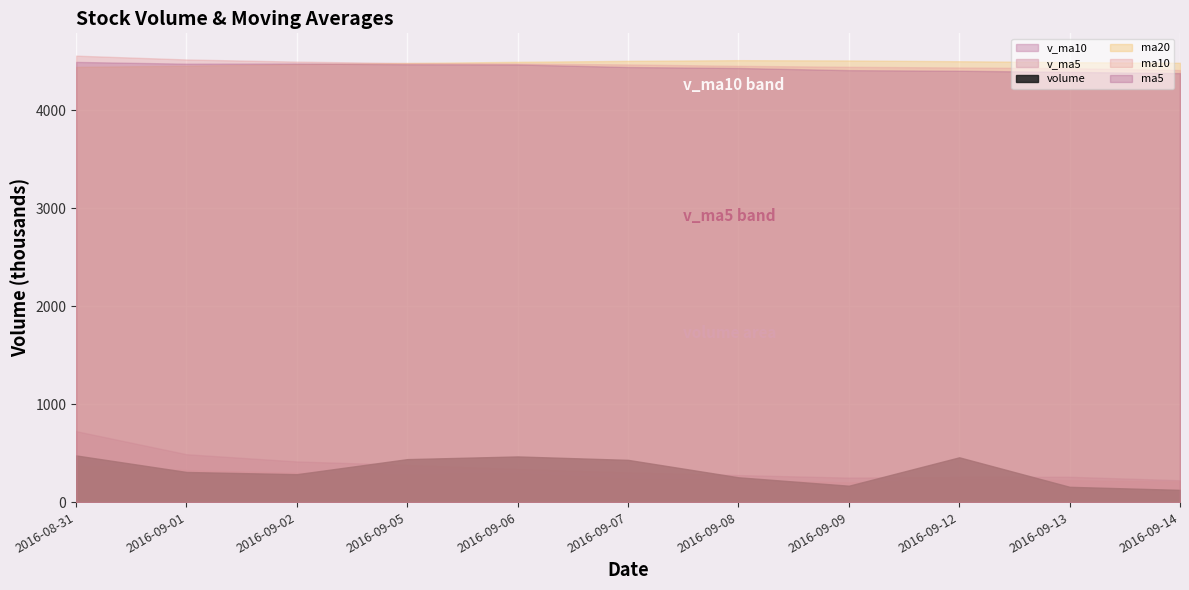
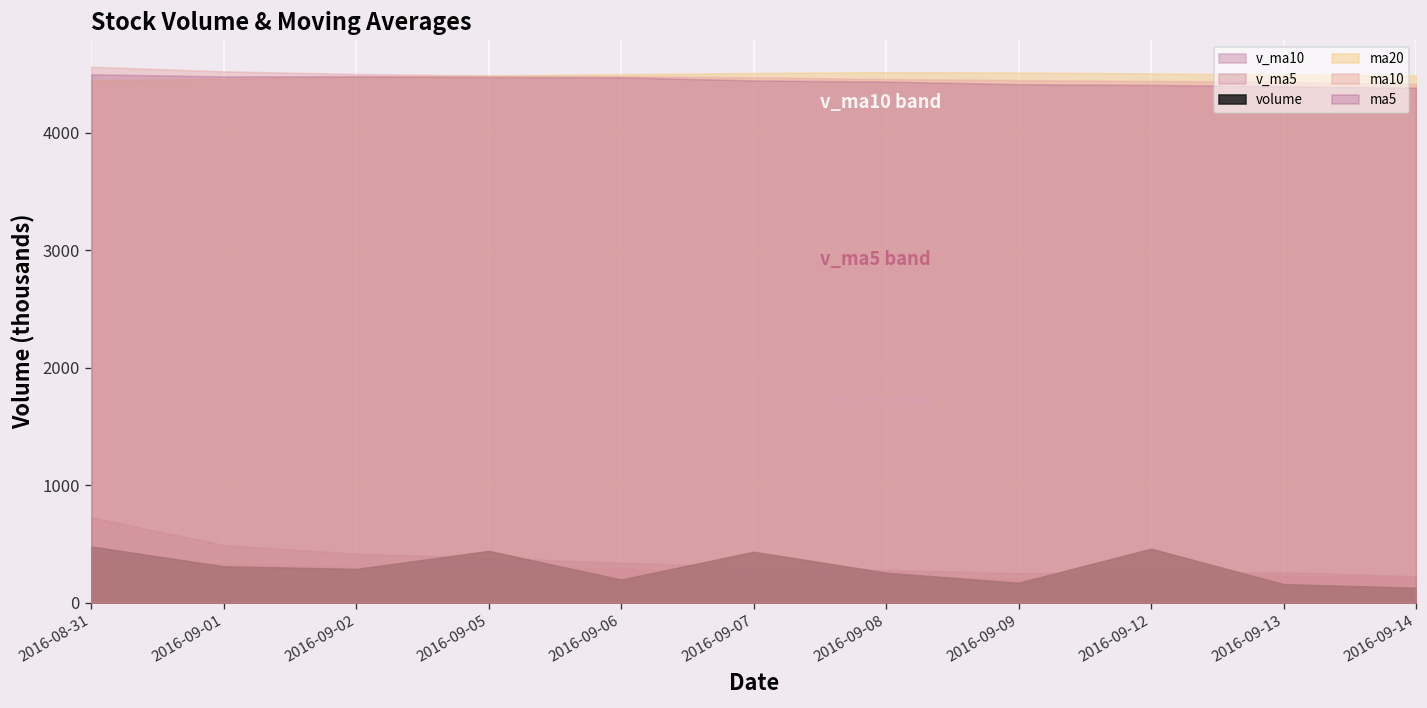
  {
    "volume": {
      "2016-08-31": 500,
      "2016-09-05": 400,
-     "2016-09-06": 500,
+     "2016-09-06": 200,
      "2016-09-07": 400,
      "2016-09-09": 200,
      "2016-09-12": 500,
      "2016-09-13": 200,
      "2016-09-14": 100
    }
  }
